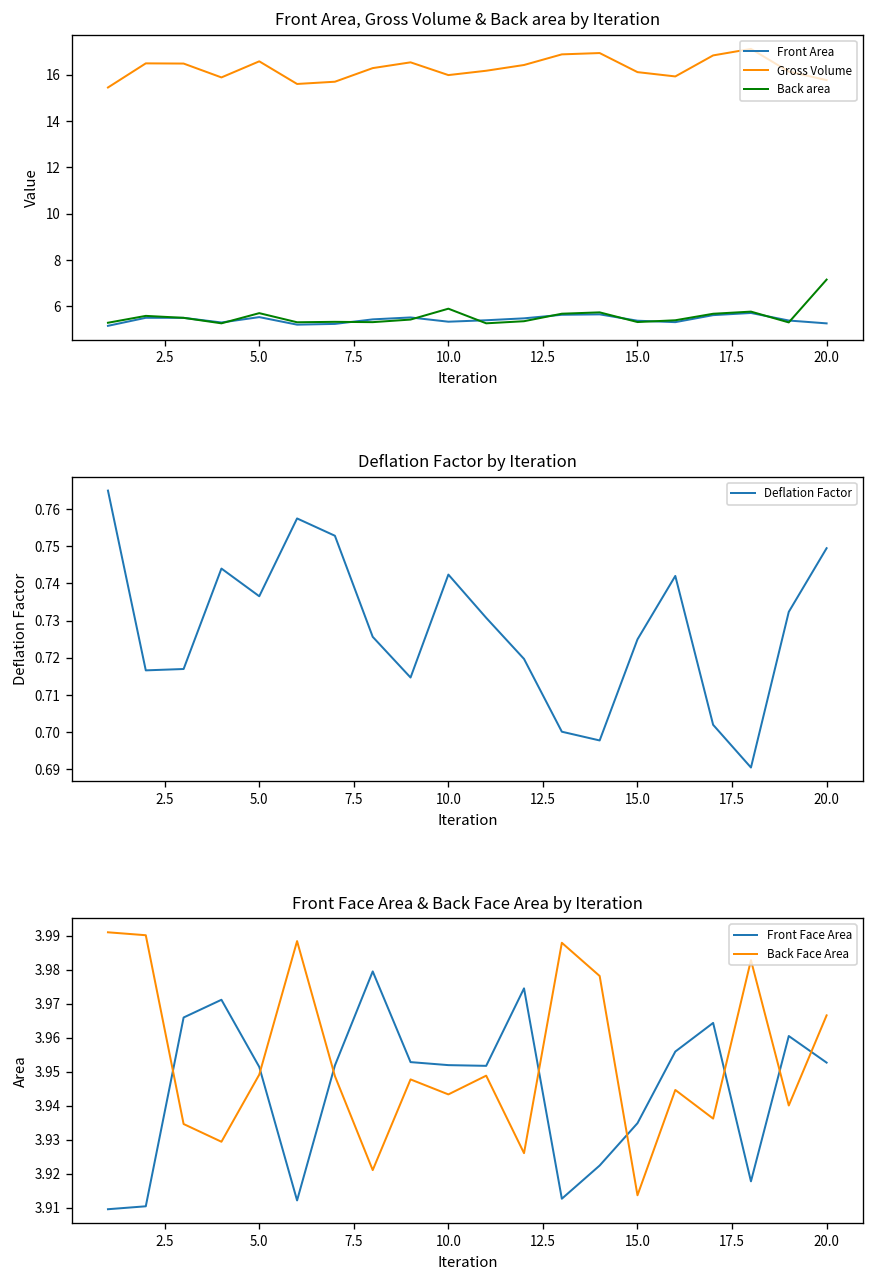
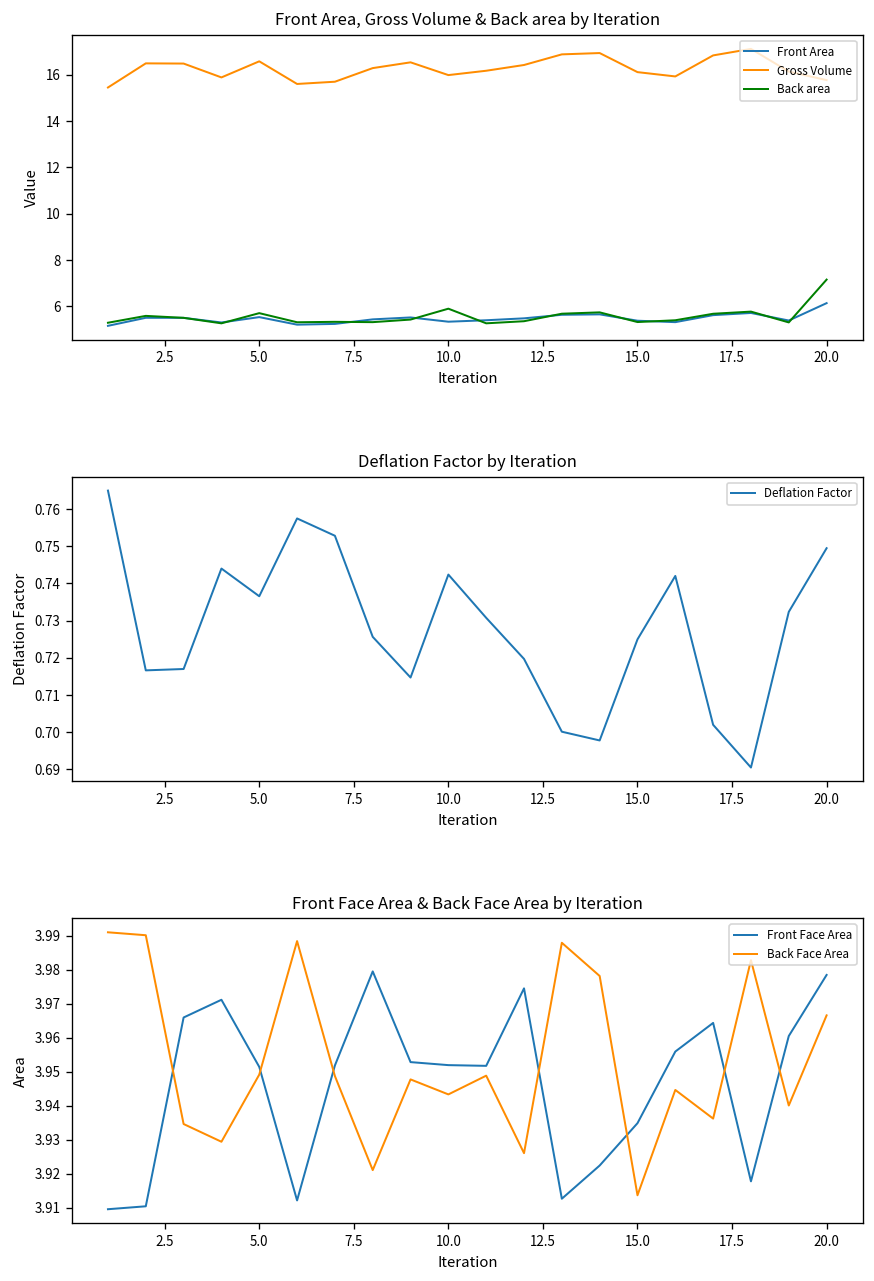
  {
    "Front Area, Gross Volume & Back area by Iteration": {
      "Front Area": {
        "5.0": 5.5,
        "10.0": 5.3,
-       "20.0": 5.3
+       "20.0": 6.1
      },
      "Gross Volume": {
        "5.0": 16.6,
        "10.0": 16.0,
        "15.0": 16.1
      },
      "Back area": {
        "5.0": 5.7,
        "10.0": 5.9,
        "20.0": 7.1
      }
    },
    "Deflation Factor by Iteration": {
      "5.0": 0.737,
      "10.0": 0.742,
      "15.0": 0.725,
      "20.0": 0.749
    },
    "Front Face Area & Back Face Area by Iteration": {
      "Front Face Area": {
        "5.0": 3.951,
        "10.0": 3.952,
        "15.0": 3.935,
-       "20.0": 3.953
+       "20.0": 3.978
      },
      "Back Face Area": {
        "5.0": 3.949,
        "10.0": 3.943,
        "15.0": 3.914,
        "20.0": 3.967
      }
    }
  }
